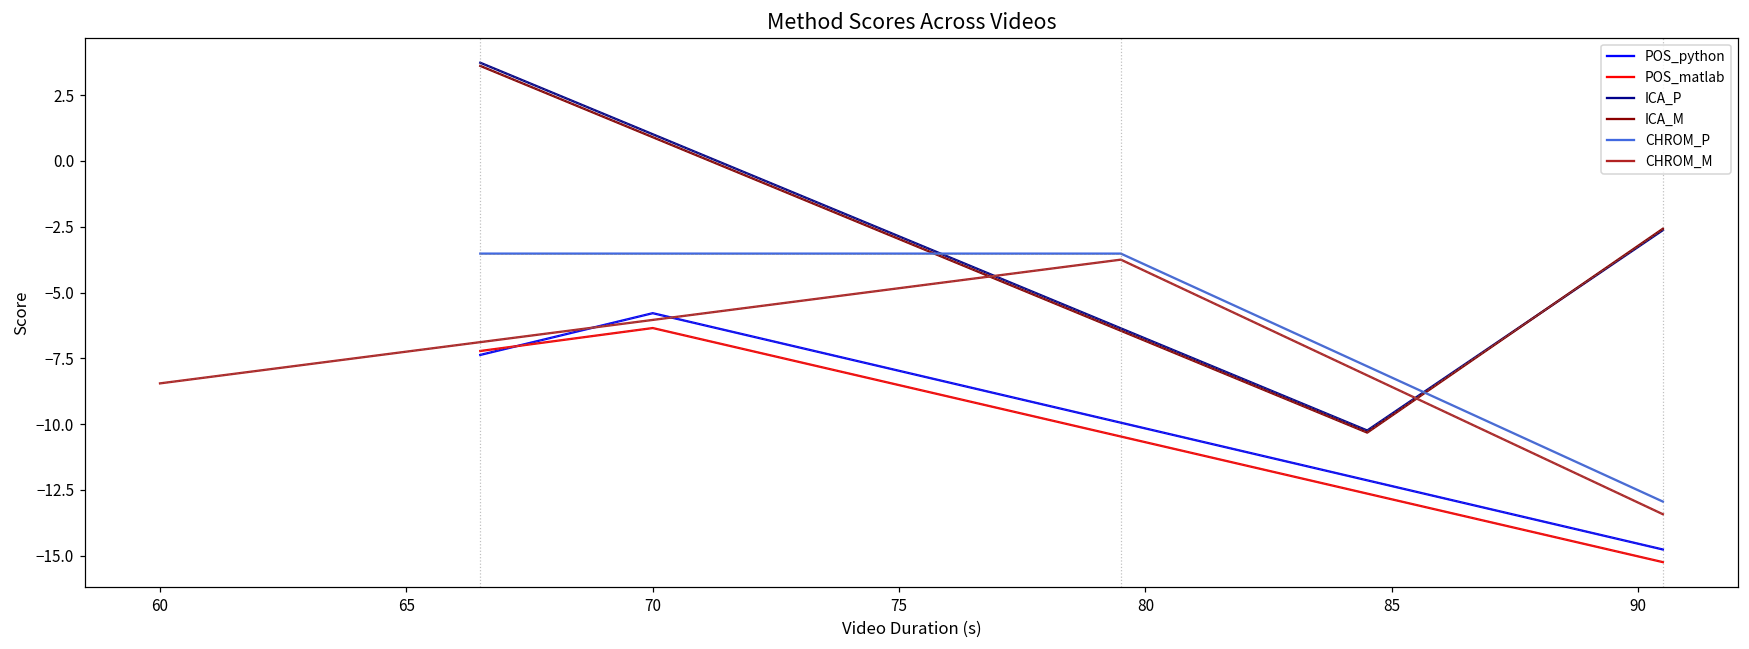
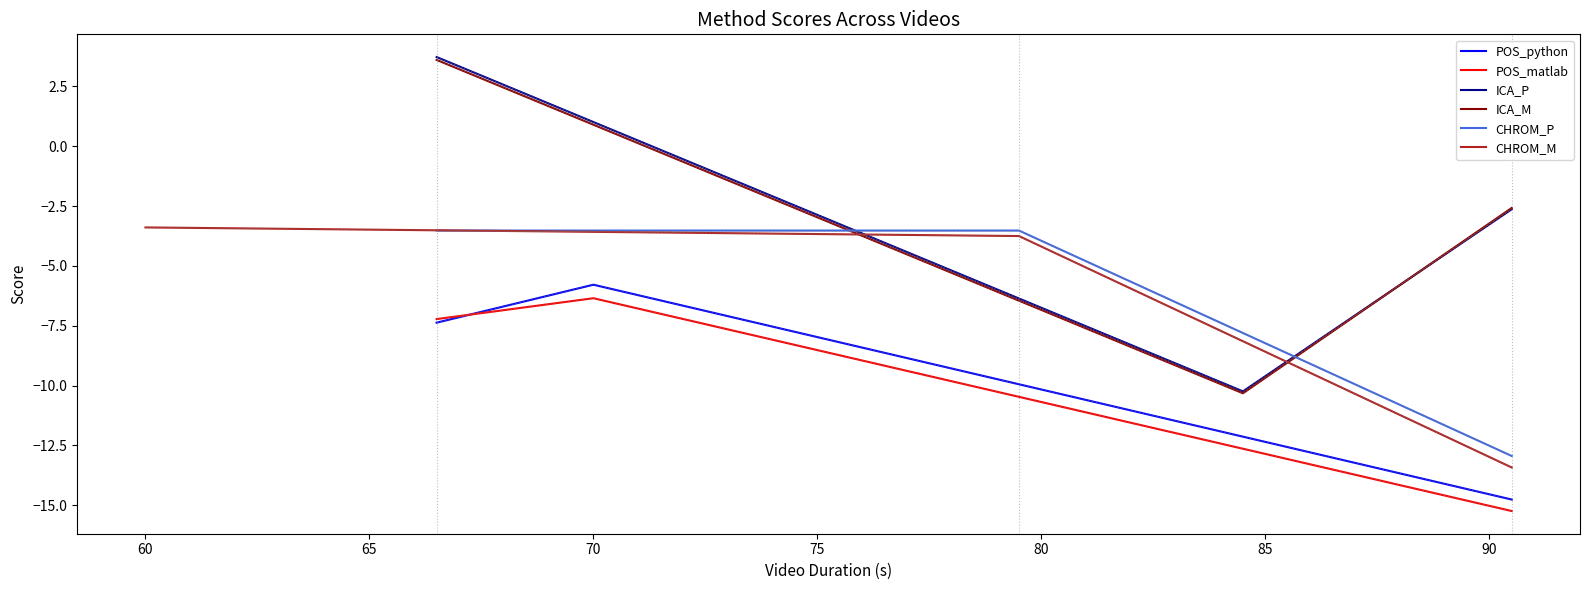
  {
    "CHROM_M": {
-     "60": -8.5
+     "60": -3.4
    }
  }
